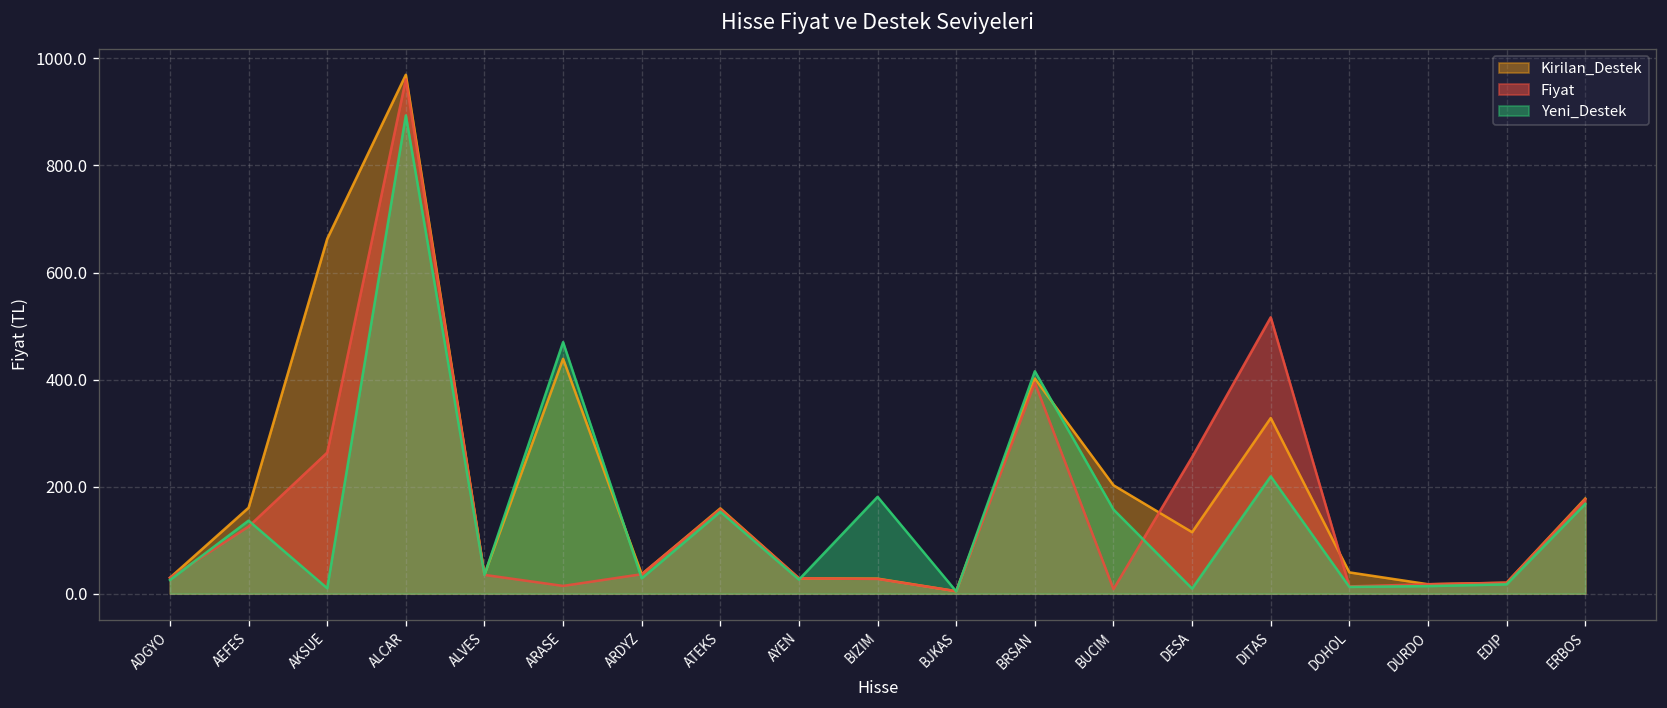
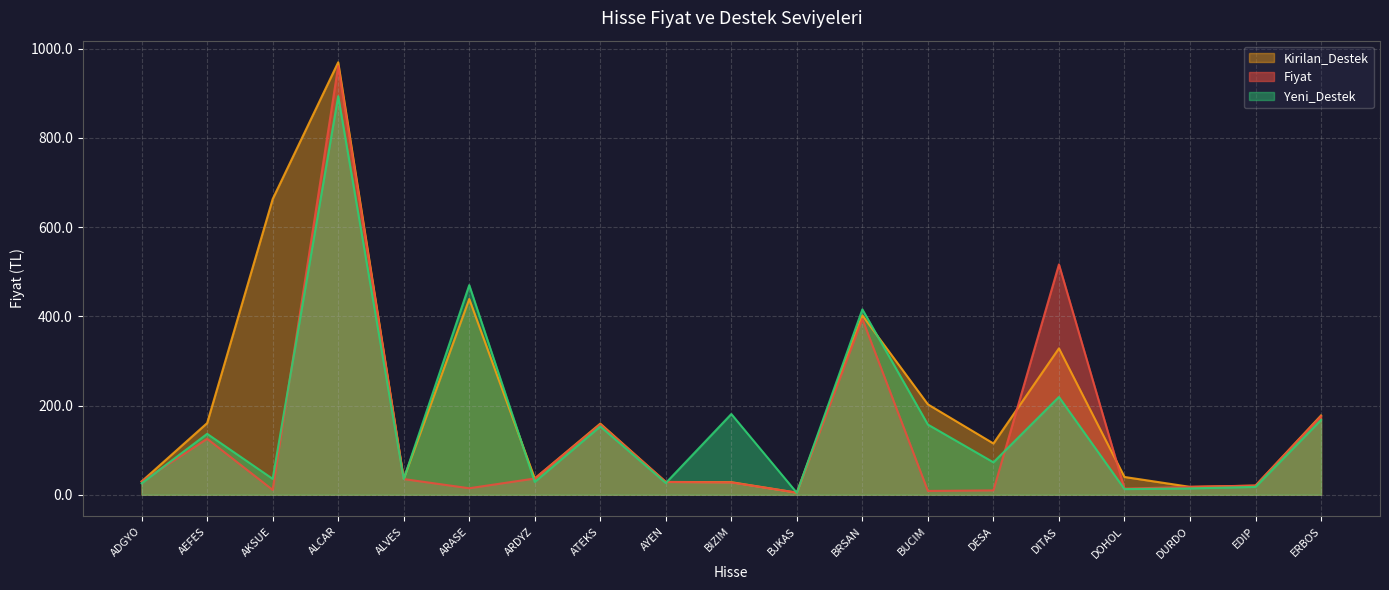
  {
    "Kirilan_Destek": {
      "AEFES": 160,
      "AKSUE": 660,
      "ALCAR": 970,
      "ARASE": 440,
      "BRSAN": 400,
      "BUCIM": 200,
      "DESA": 110,
      "DITAS": 330,
      "DOHOL": 40
    },
    "Fiyat": {
      "AEFES": 130,
-     "AKSUE": 260,
+     "AKSUE": 10,
      "ALCAR": 960,
      "ARASE": 10,
      "BRSAN": 390,
      "BUCIM": 10,
-     "DESA": 260,
+     "DESA": 10,
      "DITAS": 520
    },
    "Yeni_Destek": {
      "AEFES": 140,
-     "AKSUE": 10,
+     "AKSUE": 40,
      "ALCAR": 890,
      "ARASE": 470,
      "ARDYZ": 30,
      "BIZIM": 180,
      "BRSAN": 420,
      "BUCIM": 160,
-     "DESA": 10,
+     "DESA": 70,
      "DITAS": 220,
      "ERBOS": 170
    }
  }
